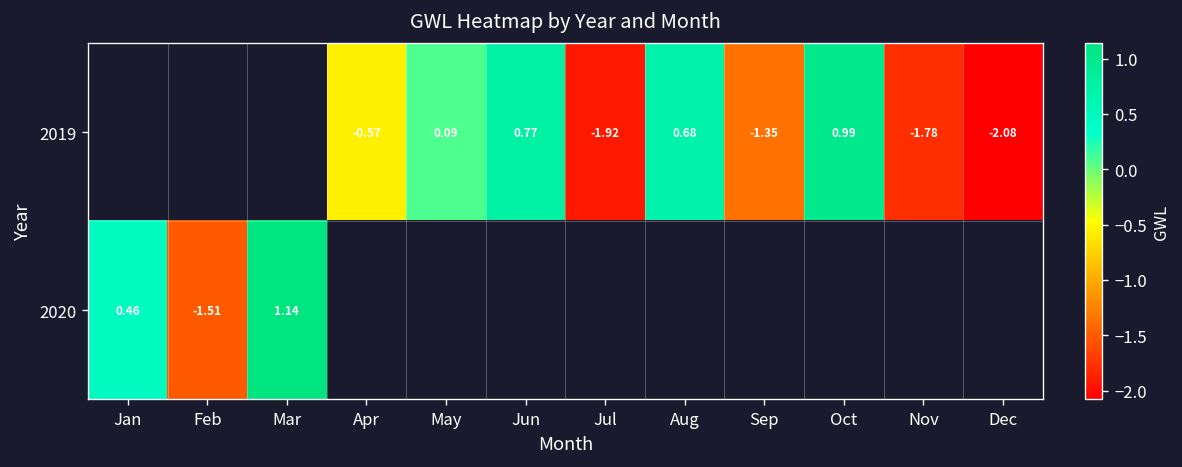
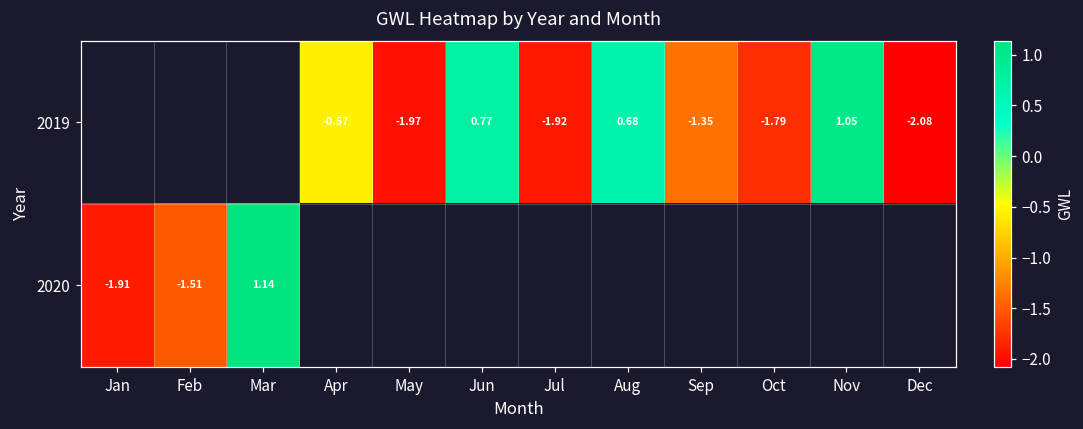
  {
    "2019": {
      "Apr": -0.57,
-     "May": 0.09,
+     "May": -1.97,
      "Jun": 0.77,
      "Jul": -1.92,
      "Aug": 0.68,
      "Sep": -1.35,
-     "Oct": 0.99,
-     "Nov": -1.78,
+     "Oct": -1.79,
+     "Nov": 1.05,
      "Dec": -2.08
    },
    "2020": {
-     "Jan": 0.46,
+     "Jan": -1.91,
      "Feb": -1.51,
      "Mar": 1.14
    }
  }
